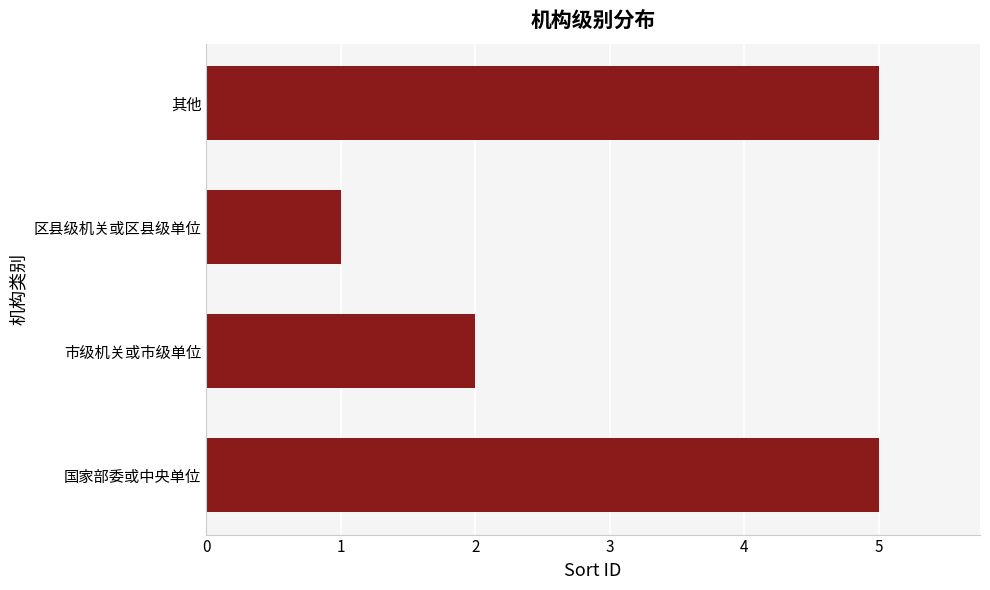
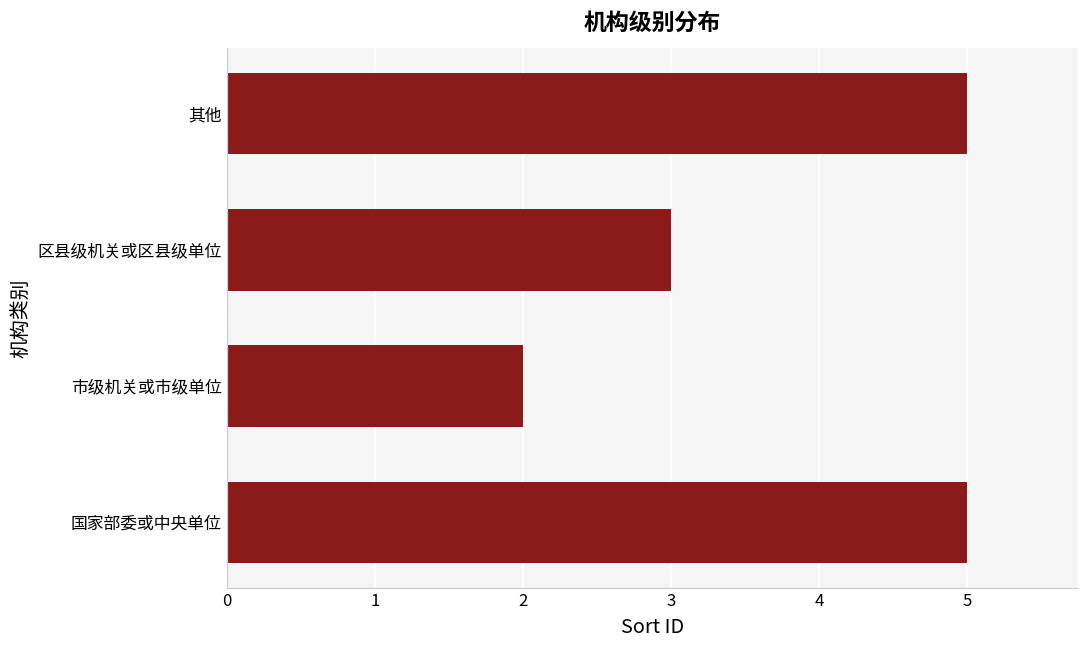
  {
    "其他": 5,
-   "区县级机关或区县级单位": 1,
+   "区县级机关或区县级单位": 3,
    "市级机关或市级单位": 2,
    "国家部委或中央单位": 5
  }
